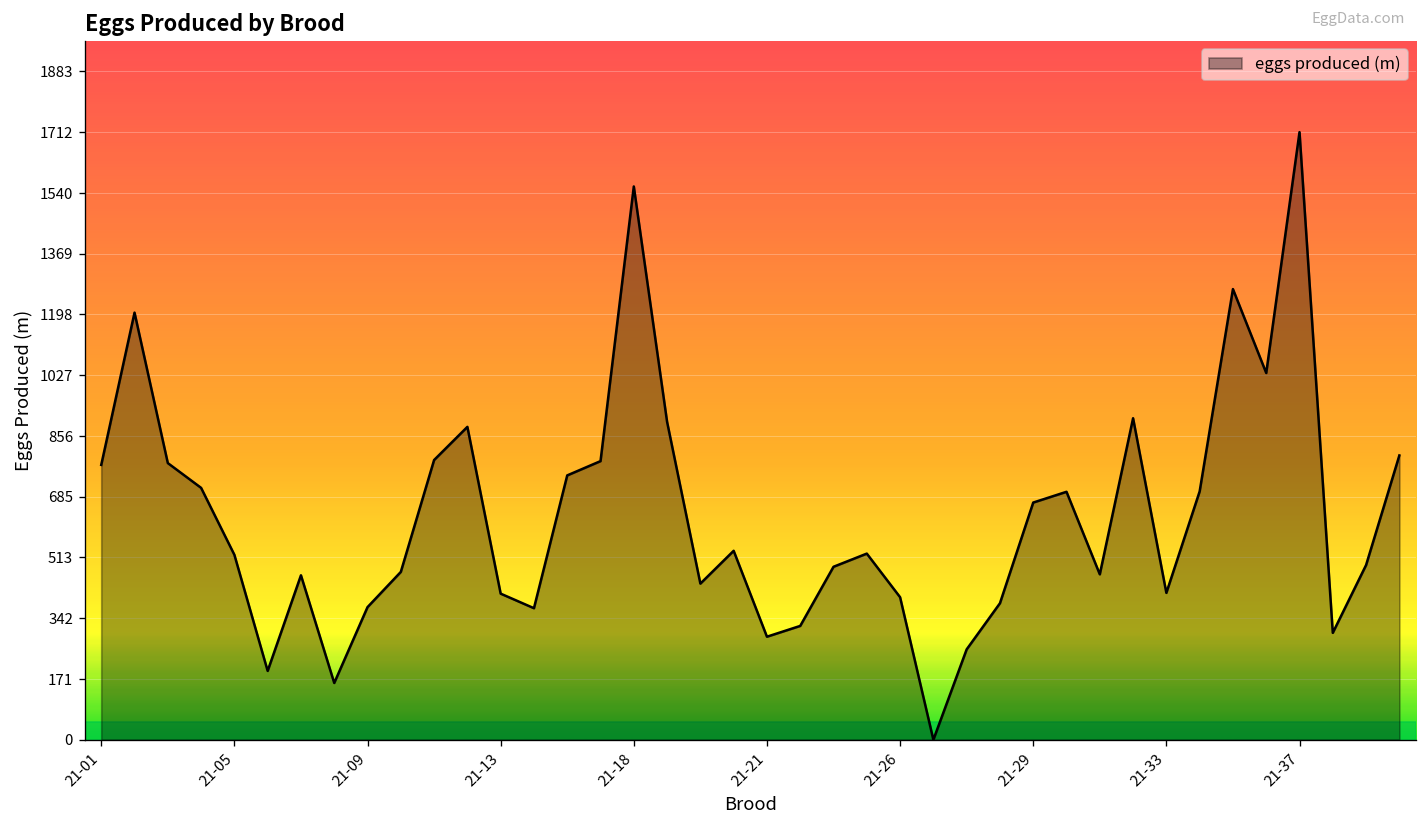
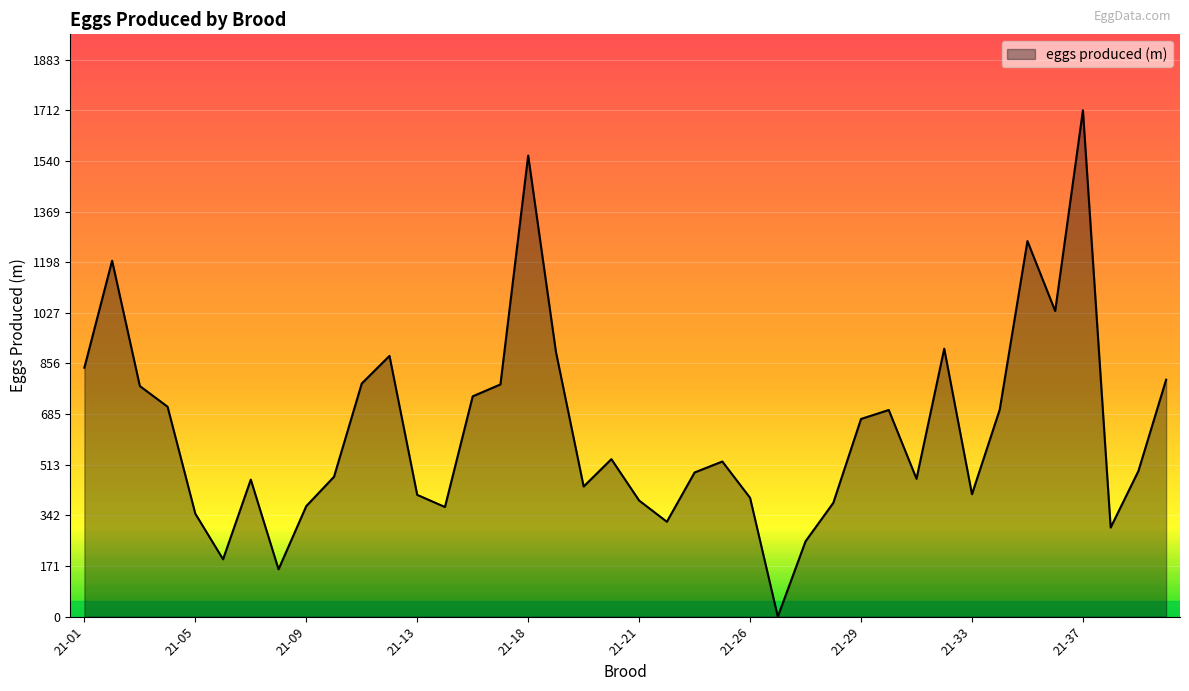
  {
-   "21-01": 770,
-   "21-05": 520,
+   "21-01": 840,
+   "21-05": 350,
    "21-09": 370,
    "21-13": 410,
    "21-18": 1560,
-   "21-21": 290,
+   "21-21": 390,
    "21-26": 400,
    "21-29": 670,
    "21-33": 410,
    "21-37": 1710
  }
